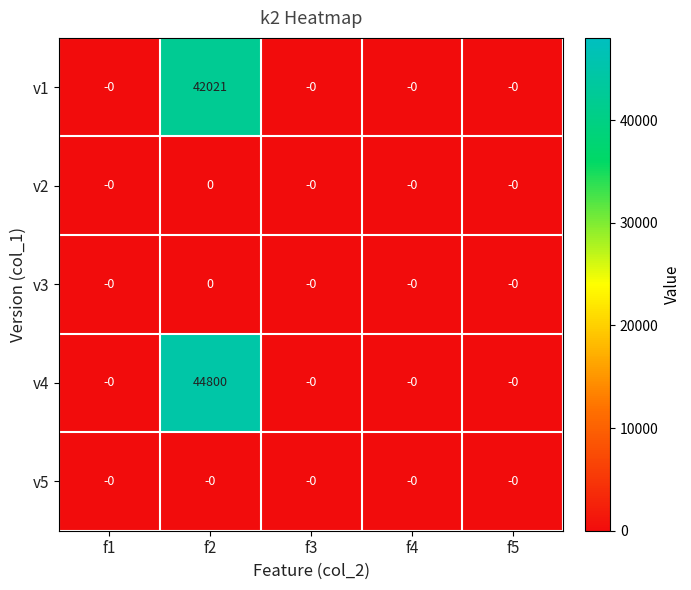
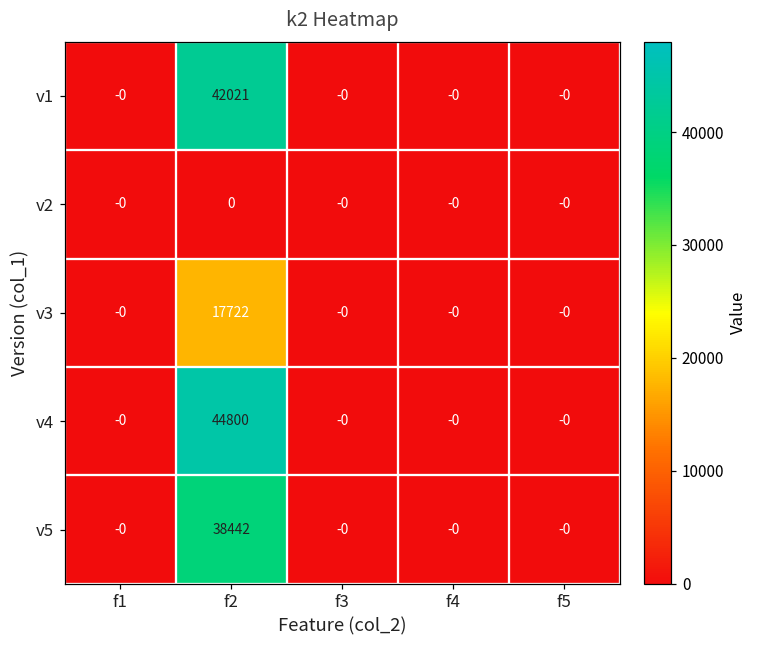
  {
    "v1": {
      "f1": -0,
      "f2": 42021,
      "f3": -0,
      "f4": -0,
      "f5": -0
    },
    "v2": {
      "f1": -0,
      "f2": 0,
      "f3": -0,
      "f4": -0,
      "f5": -0
    },
    "v3": {
      "f1": -0,
-     "f2": 0,
+     "f2": 17722,
      "f3": -0,
      "f4": -0,
      "f5": -0
    },
    "v4": {
      "f1": -0,
      "f2": 44800,
      "f3": -0,
      "f4": -0,
      "f5": -0
    },
    "v5": {
      "f1": -0,
-     "f2": -0,
+     "f2": 38442,
      "f3": -0,
      "f4": -0,
      "f5": -0
    }
  }
